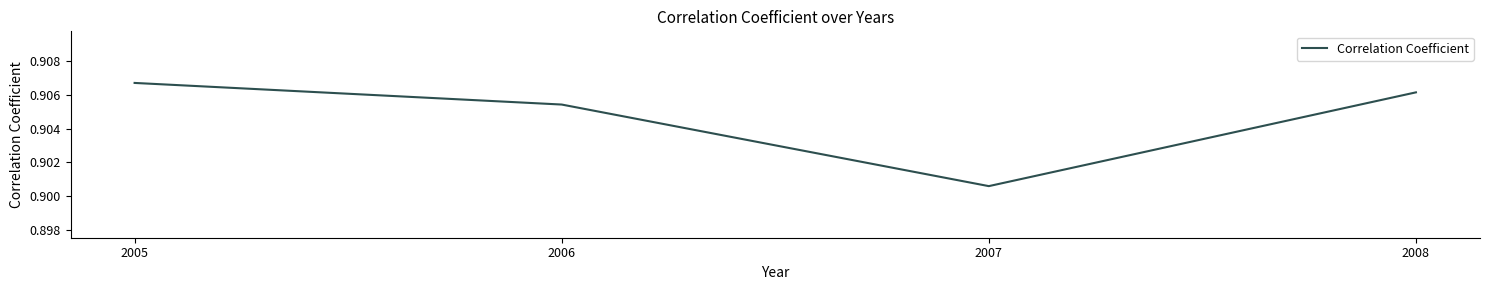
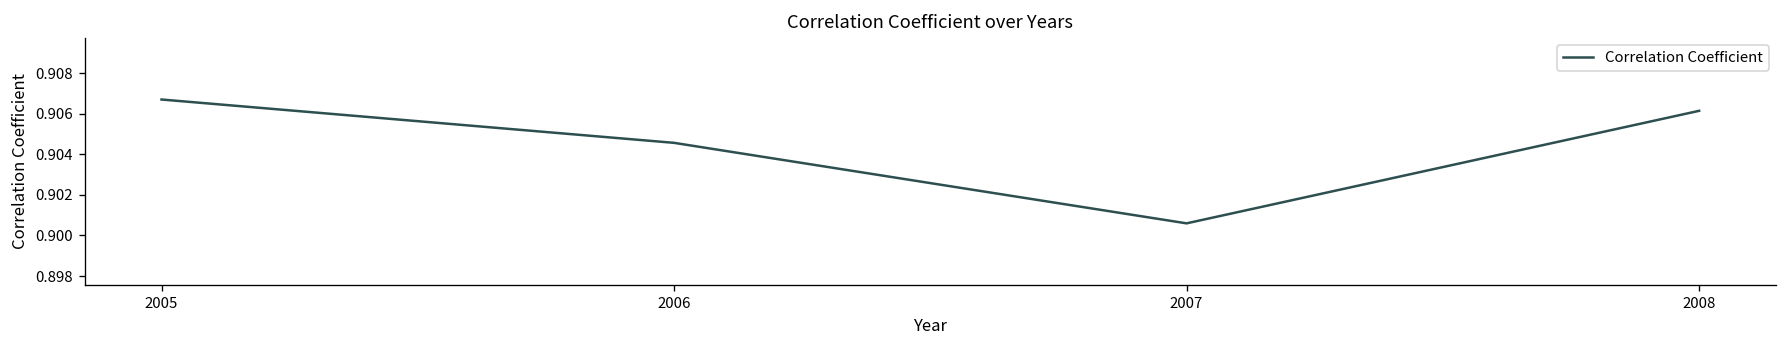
  {
    "2005": 0.9067,
-   "2006": 0.9054,
+   "2006": 0.9046,
    "2007": 0.9006,
    "2008": 0.9061
  }
